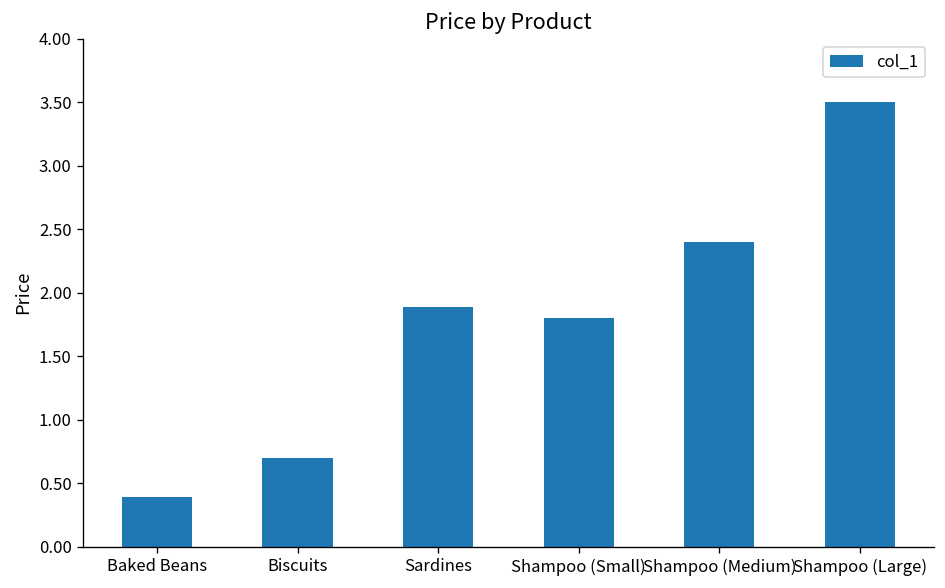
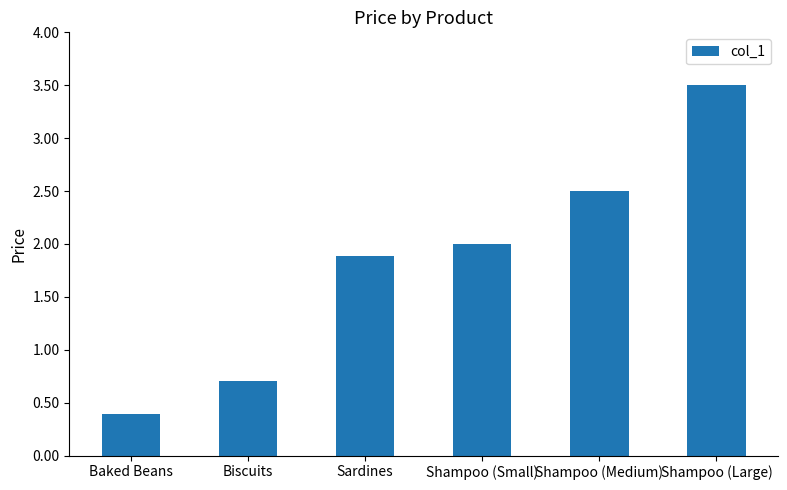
  {
    "Baked Beans": 0.4,
    "Biscuits": 0.7,
    "Sardines": 1.9,
-   "Shampoo (Small)": 1.8,
-   "Shampoo (Medium)": 2.4,
+   "Shampoo (Small)": 2.0,
+   "Shampoo (Medium)": 2.5,
    "Shampoo (Large)": 3.5
  }
